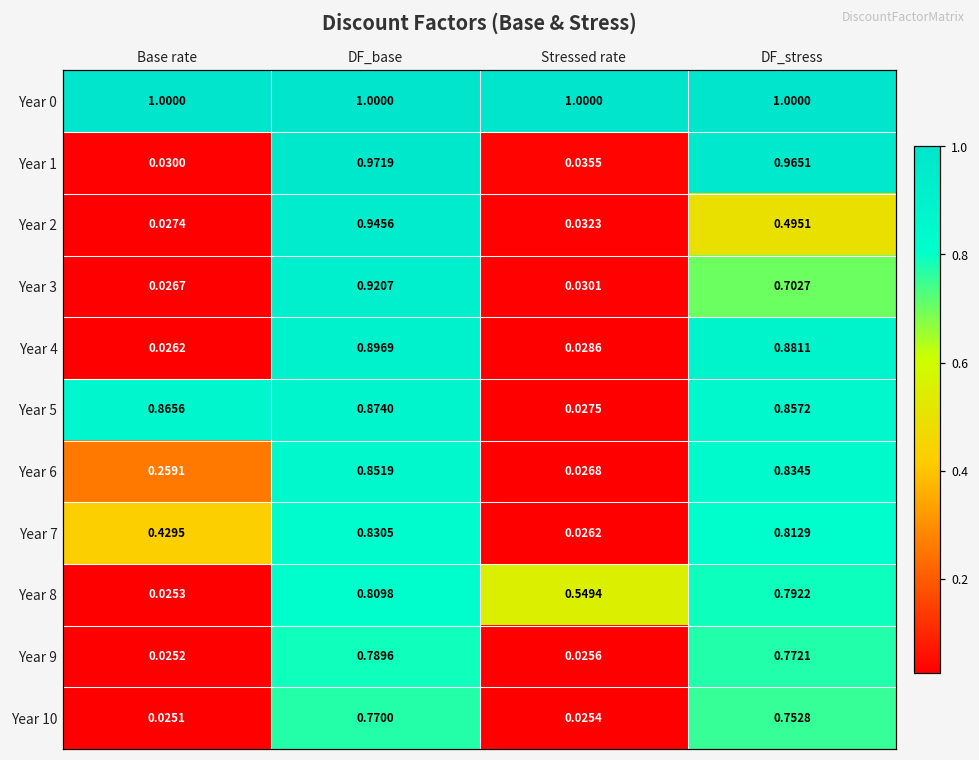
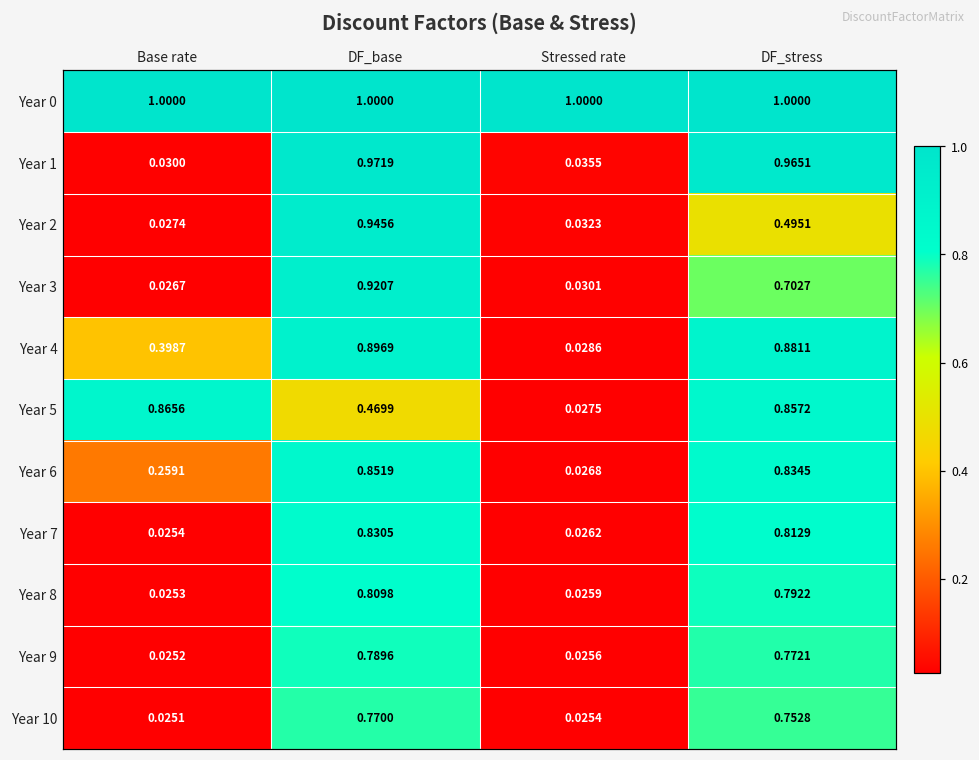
  {
    "Year 0": {
      "Base rate": 1.0000,
      "DF_base": 1.0000,
      "Stressed rate": 1.0000,
      "DF_stress": 1.0000
    },
    "Year 1": {
      "Base rate": 0.0300,
      "DF_base": 0.9719,
      "Stressed rate": 0.0355,
      "DF_stress": 0.9651
    },
    "Year 2": {
      "Base rate": 0.0274,
      "DF_base": 0.9456,
      "Stressed rate": 0.0323,
      "DF_stress": 0.4951
    },
    "Year 3": {
      "Base rate": 0.0267,
      "DF_base": 0.9207,
      "Stressed rate": 0.0301,
      "DF_stress": 0.7027
    },
    "Year 4": {
-     "Base rate": 0.0262,
+     "Base rate": 0.3987,
      "DF_base": 0.8969,
      "Stressed rate": 0.0286,
      "DF_stress": 0.8811
    },
    "Year 5": {
      "Base rate": 0.8656,
-     "DF_base": 0.8740,
+     "DF_base": 0.4699,
      "Stressed rate": 0.0275,
      "DF_stress": 0.8572
    },
    "Year 6": {
      "Base rate": 0.2591,
      "DF_base": 0.8519,
      "Stressed rate": 0.0268,
      "DF_stress": 0.8345
    },
    "Year 7": {
-     "Base rate": 0.4295,
+     "Base rate": 0.0254,
      "DF_base": 0.8305,
      "Stressed rate": 0.0262,
      "DF_stress": 0.8129
    },
    "Year 8": {
      "Base rate": 0.0253,
      "DF_base": 0.8098,
-     "Stressed rate": 0.5494,
+     "Stressed rate": 0.0259,
      "DF_stress": 0.7922
    },
    "Year 9": {
      "Base rate": 0.0252,
      "DF_base": 0.7896,
      "Stressed rate": 0.0256,
      "DF_stress": 0.7721
    },
    "Year 10": {
      "Base rate": 0.0251,
      "DF_base": 0.7700,
      "Stressed rate": 0.0254,
      "DF_stress": 0.7528
    }
  }
